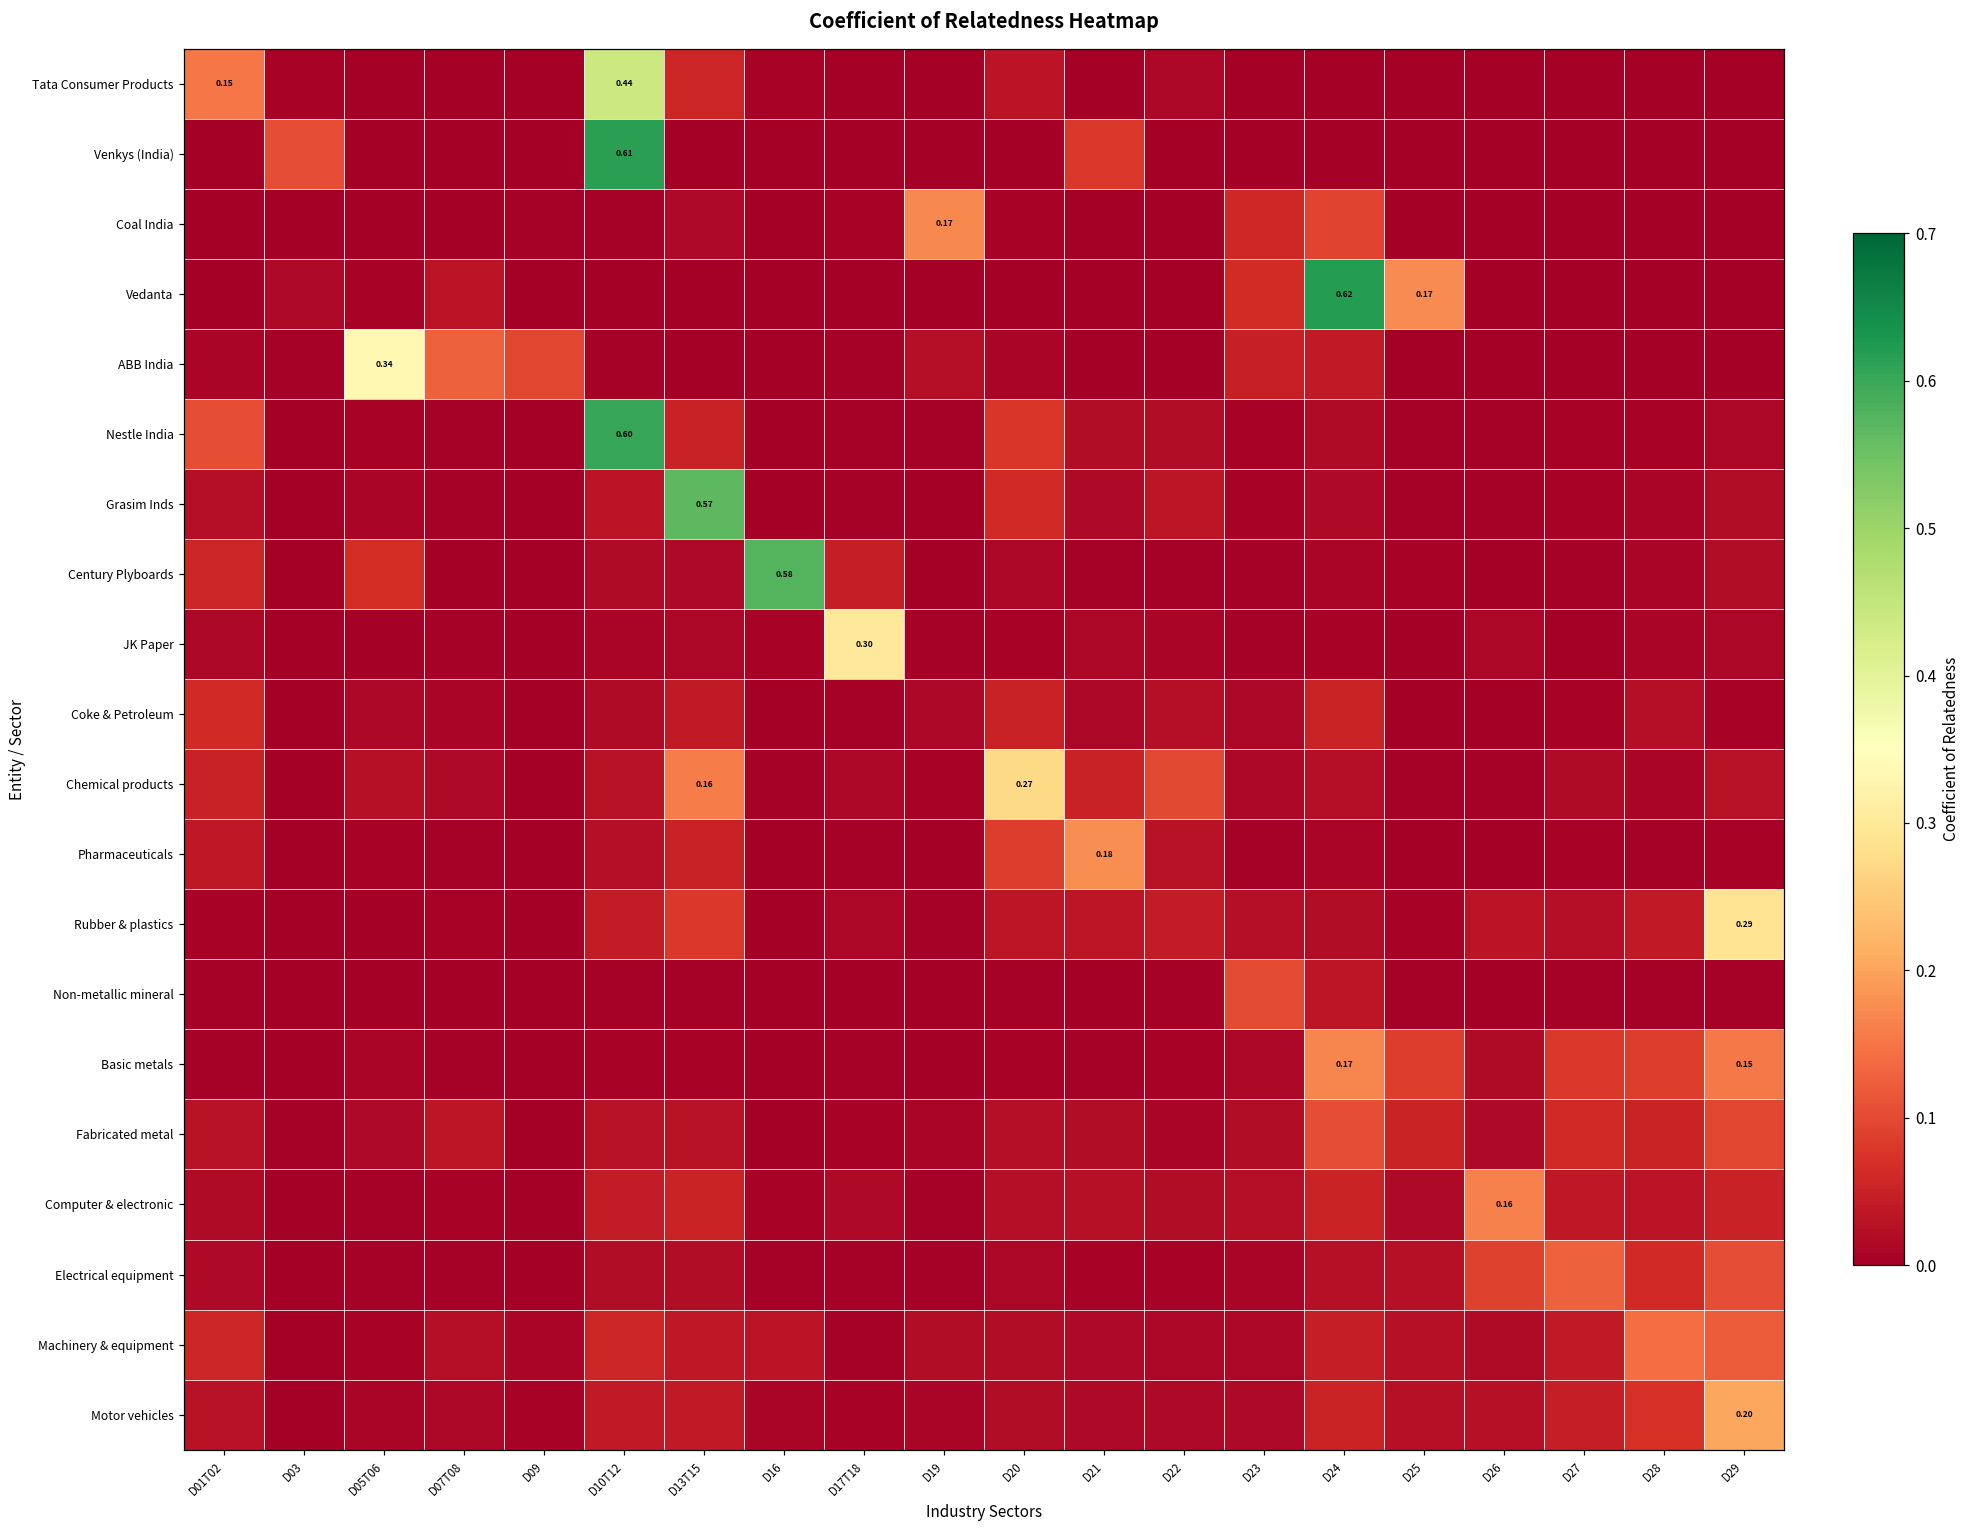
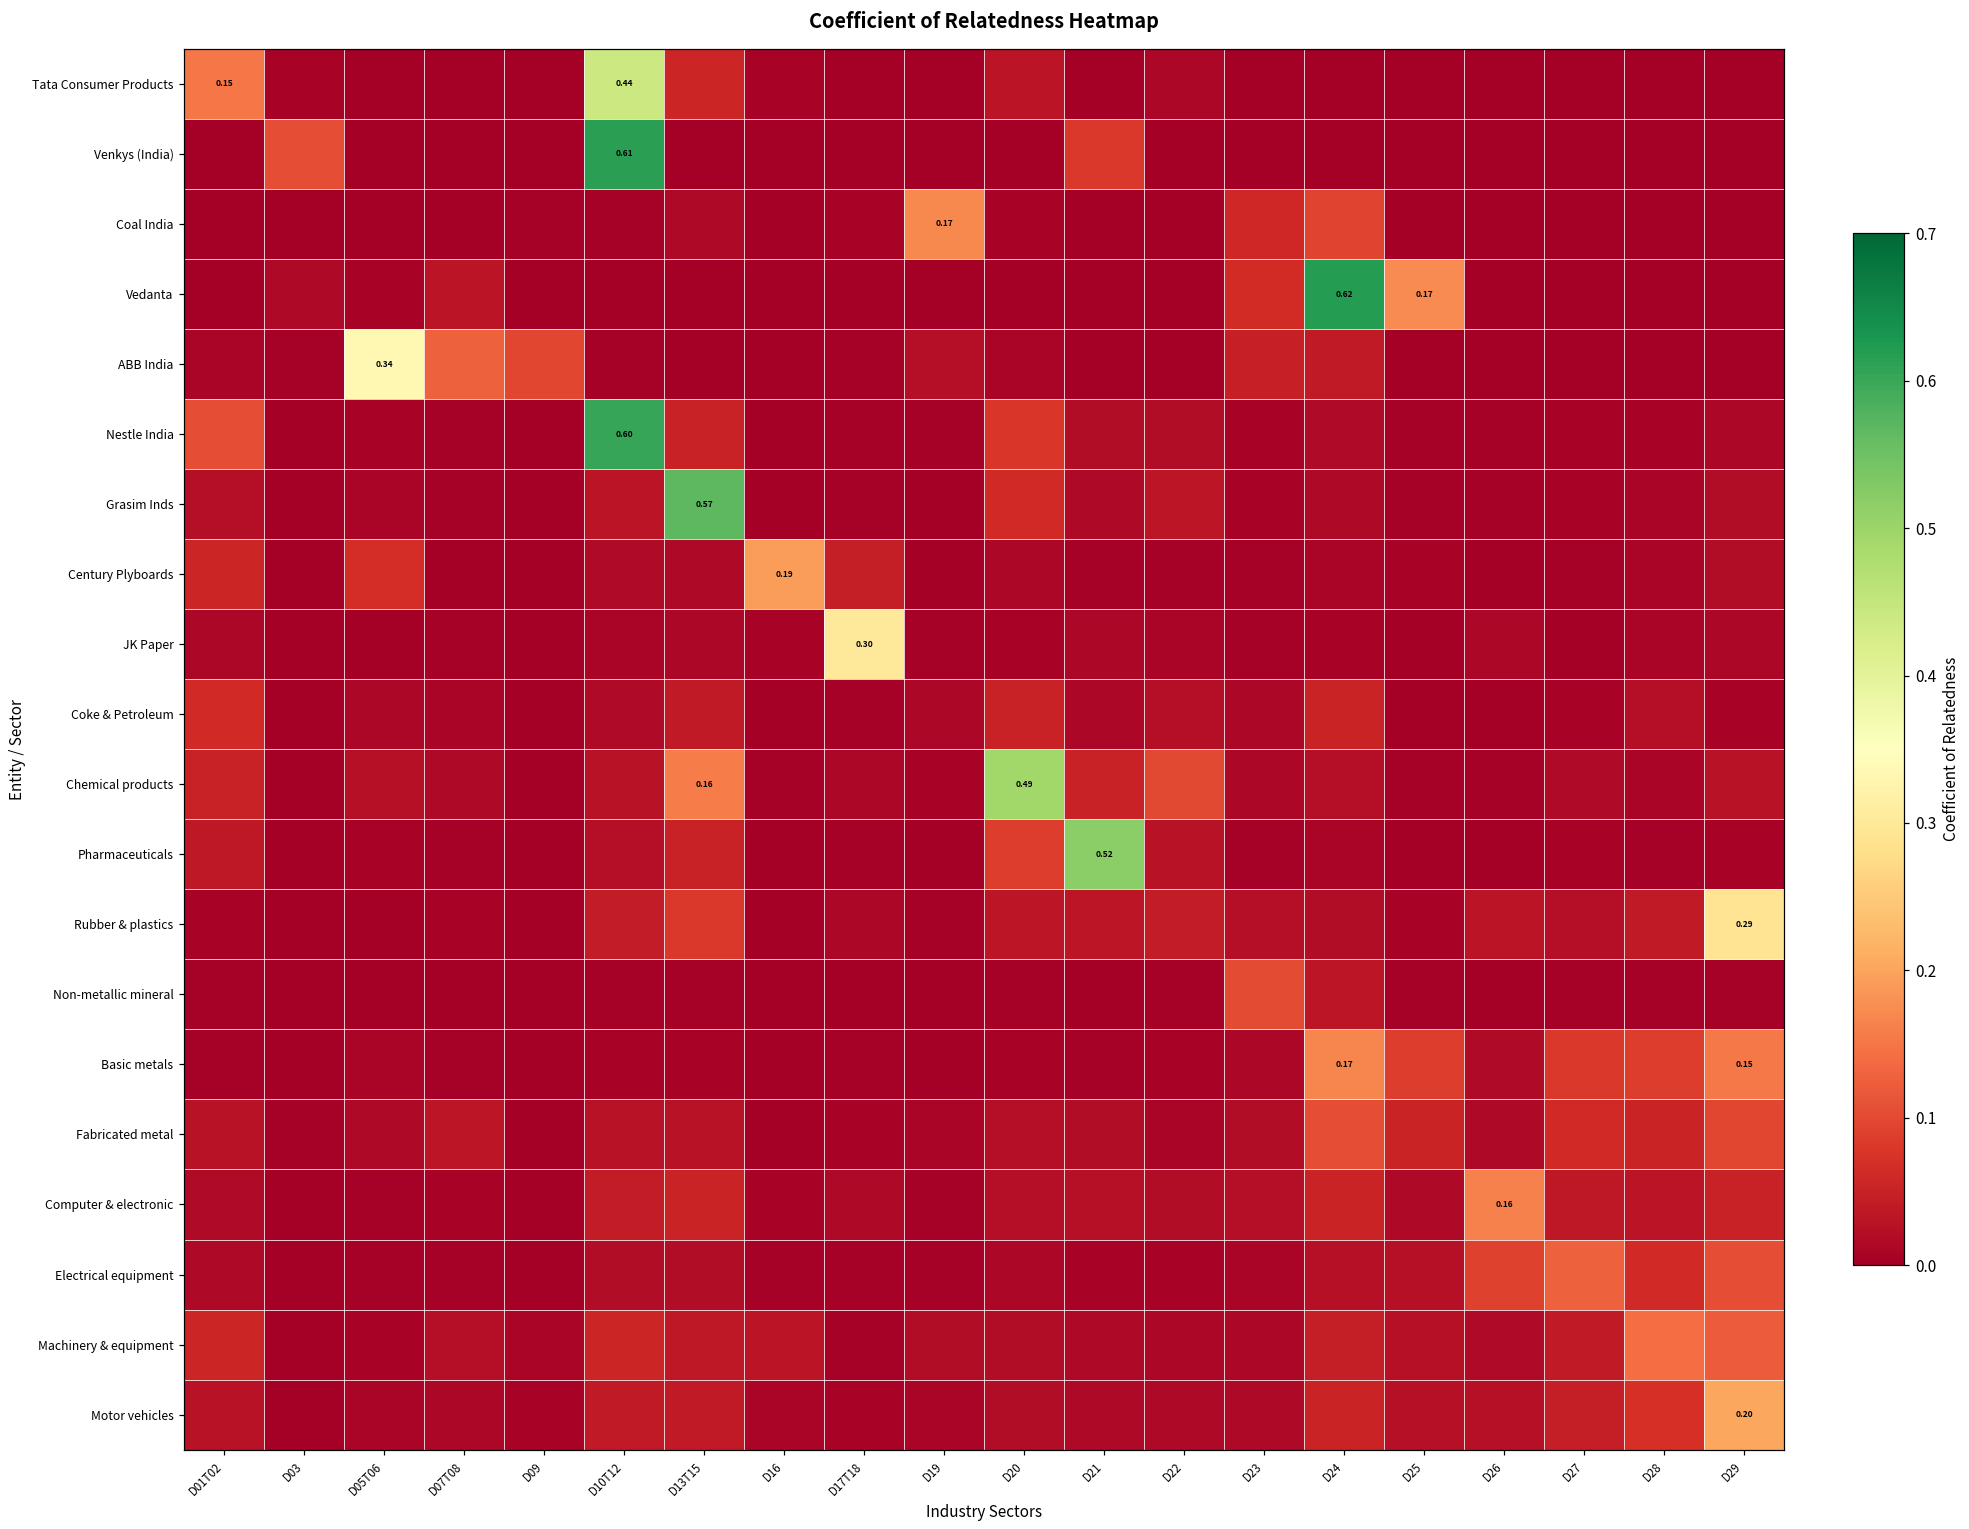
  {
    "Tata Consumer Products": {
      "D01T02": 0.15,
      "D10T12": 0.44
    },
    "Venkys (India)": {
      "D10T12": 0.61
    },
    "Coal India": {
      "D19": 0.17
    },
    "Vedanta": {
      "D24": 0.62,
      "D25": 0.17
    },
    "ABB India": {
      "D05T06": 0.34
    },
    "Nestle India": {
      "D10T12": 0.60
    },
    "Grasim Inds": {
      "D13T15": 0.57
    },
    "Century Plyboards": {
-     "D16": 0.58
+     "D16": 0.19
    },
    "JK Paper": {
      "D17T18": 0.30
    },
    "Chemical products": {
      "D13T15": 0.16,
-     "D20": 0.27
+     "D20": 0.49
    },
    "Pharmaceuticals": {
-     "D21": 0.18
+     "D21": 0.52
    },
    "Rubber & plastics": {
      "D29": 0.29
    },
    "Basic metals": {
      "D24": 0.17,
      "D29": 0.15
    },
    "Computer & electronic": {
      "D26": 0.16
    },
    "Motor vehicles": {
      "D29": 0.20
    }
  }
